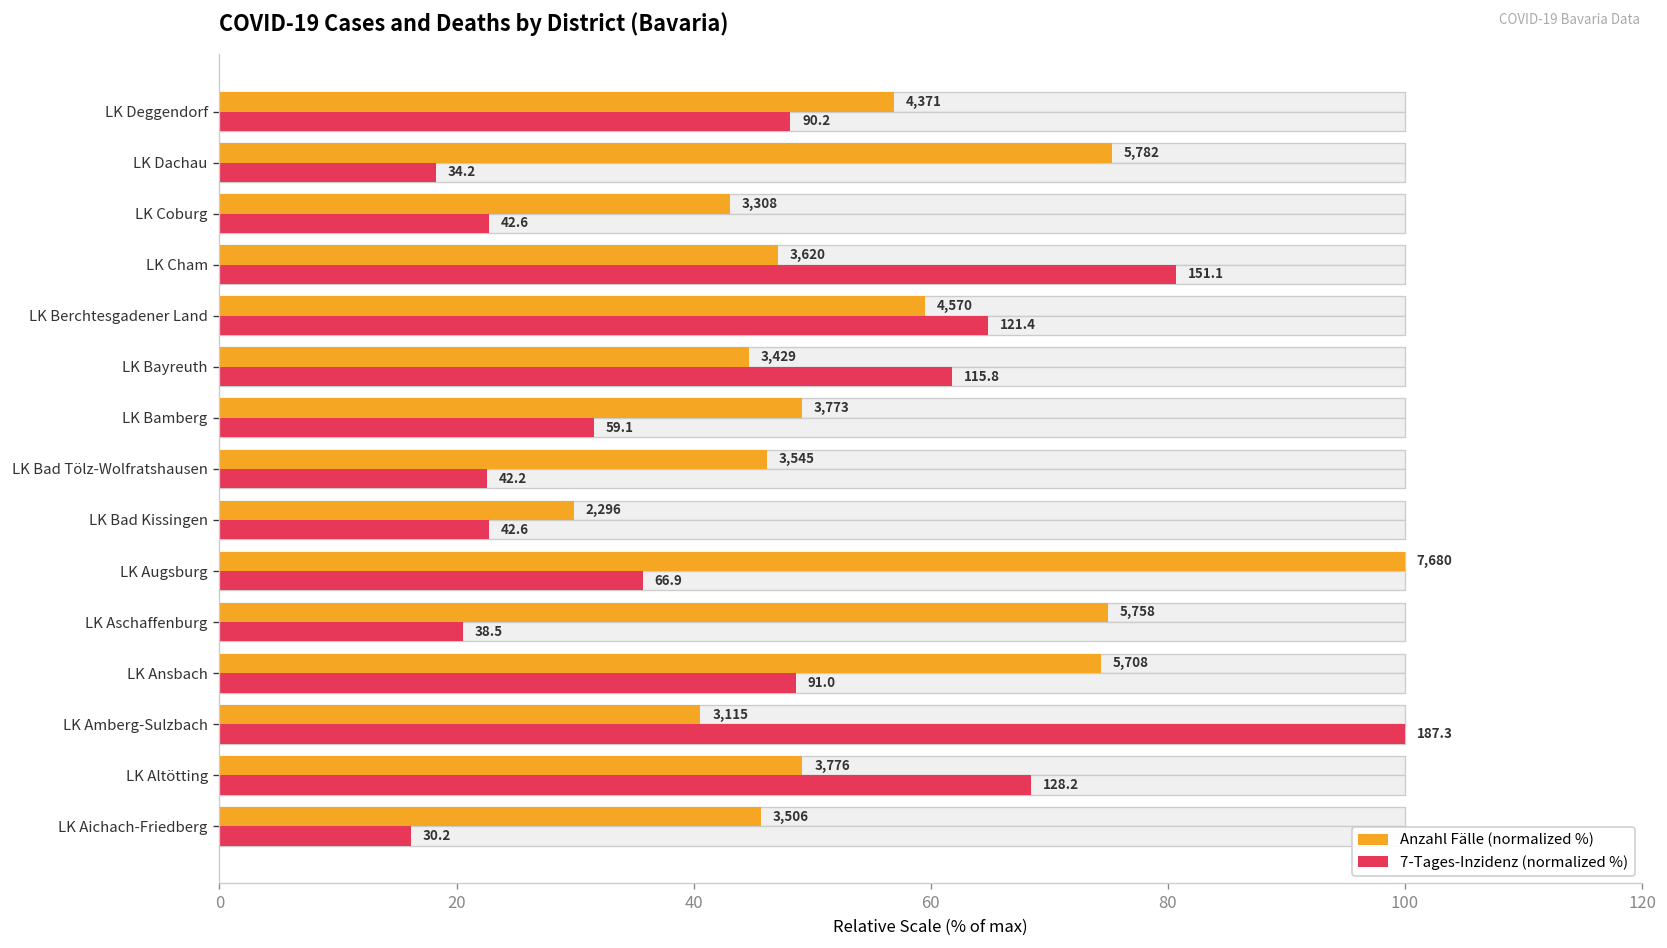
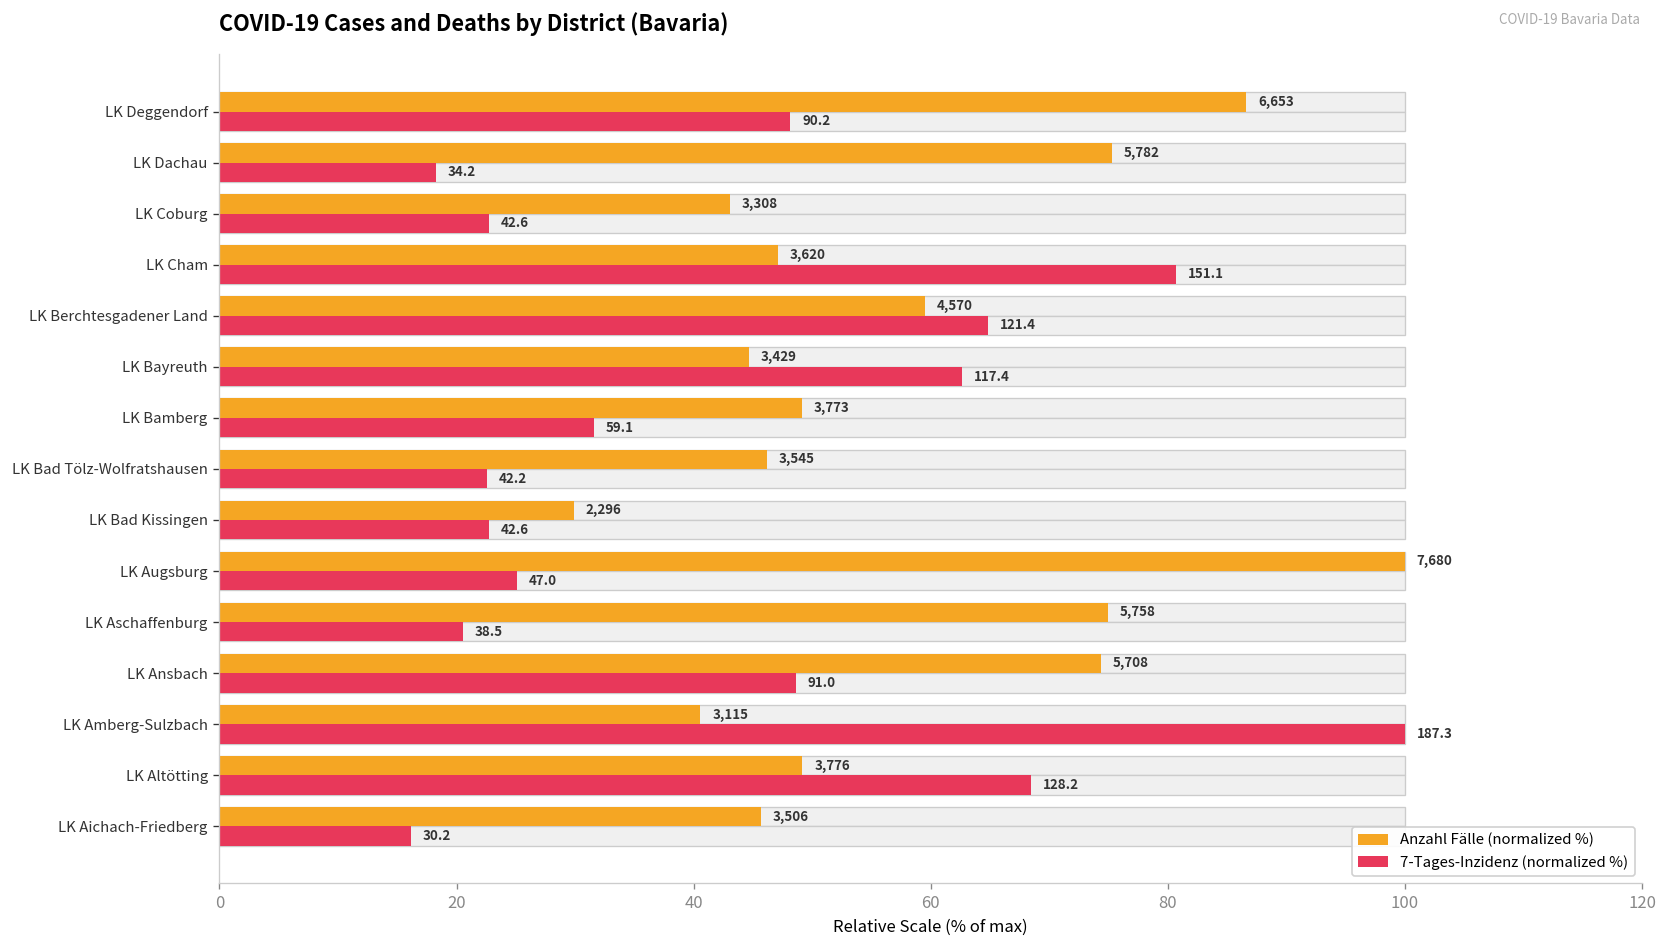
  {
    "Anzahl Fälle (normalized %)": {
-     "LK Deggendorf": "4,371"
+     "LK Deggendorf": "6,653"
    },
    "7-Tages-Inzidenz (normalized %)": {
-     "LK Bayreuth": "115.8",
-     "LK Augsburg": "66.9"
+     "LK Bayreuth": "117.4",
+     "LK Augsburg": "47.0"
    }
  }
